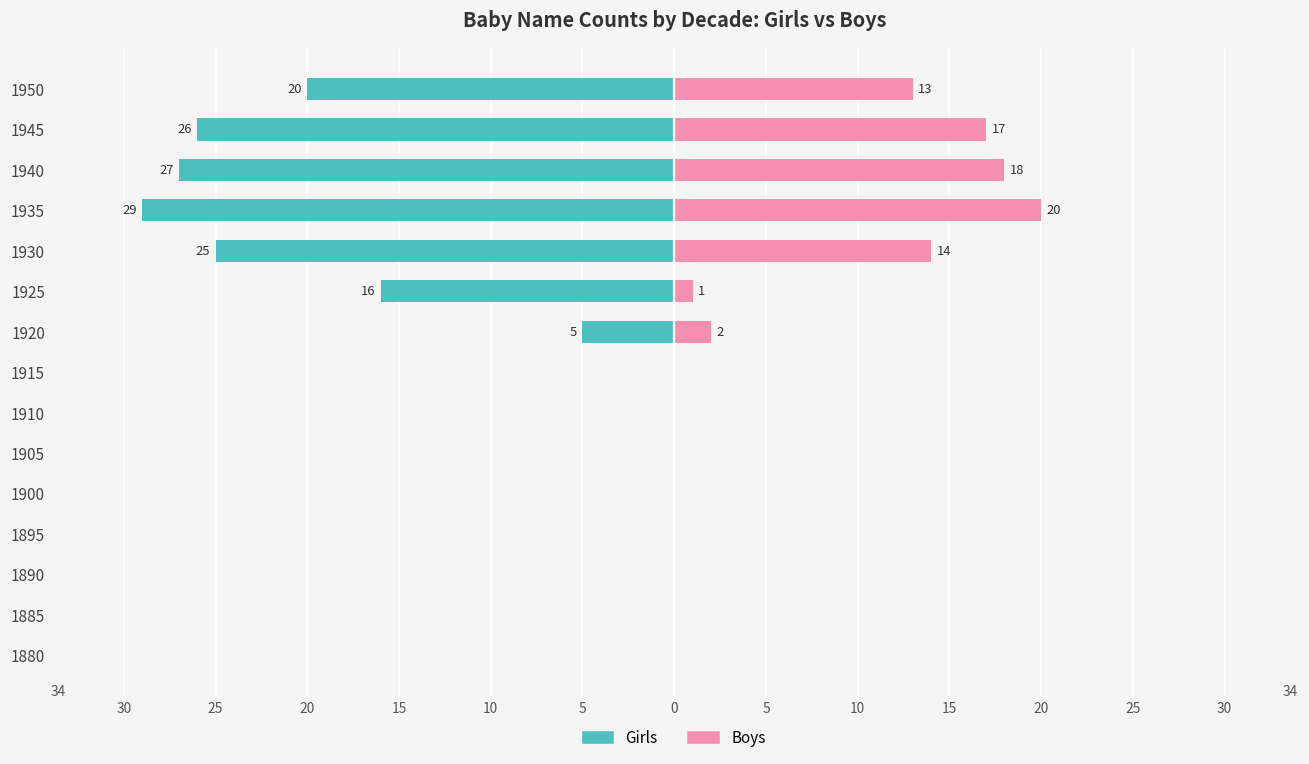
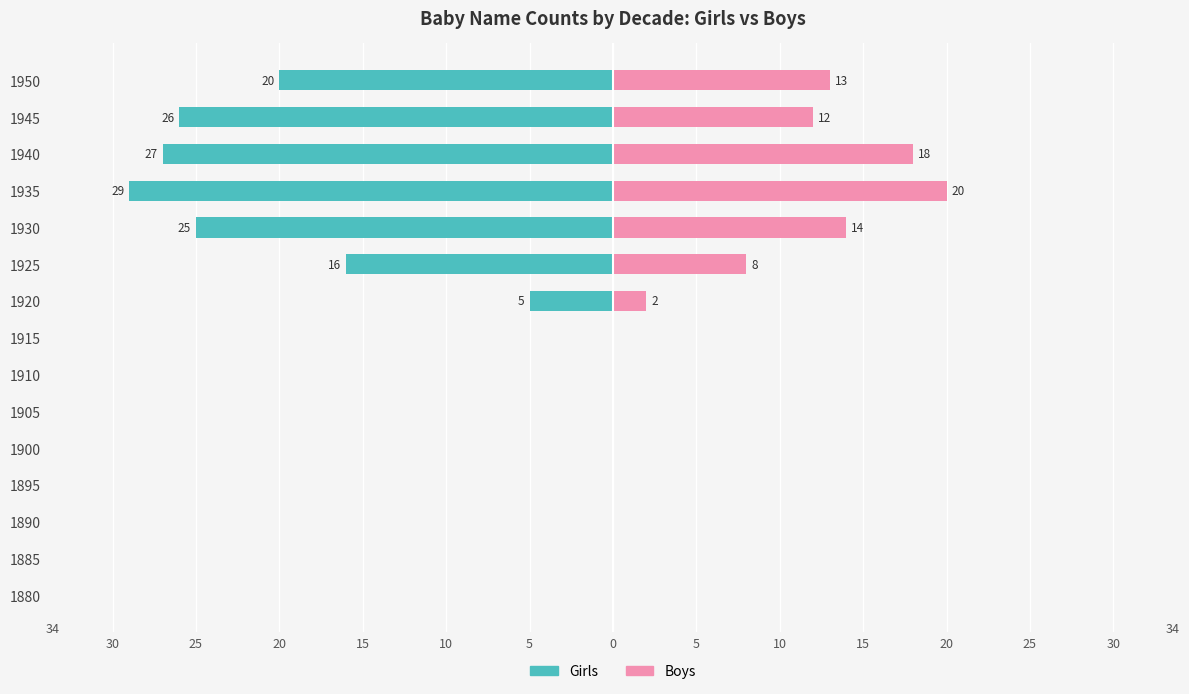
  {
    "Boys": {
      "1950": 13,
-     "1945": 17,
+     "1945": 12,
      "1940": 18,
      "1935": 20,
      "1930": 14,
-     "1925": 1,
+     "1925": 8,
      "1920": 2
    }
  }
